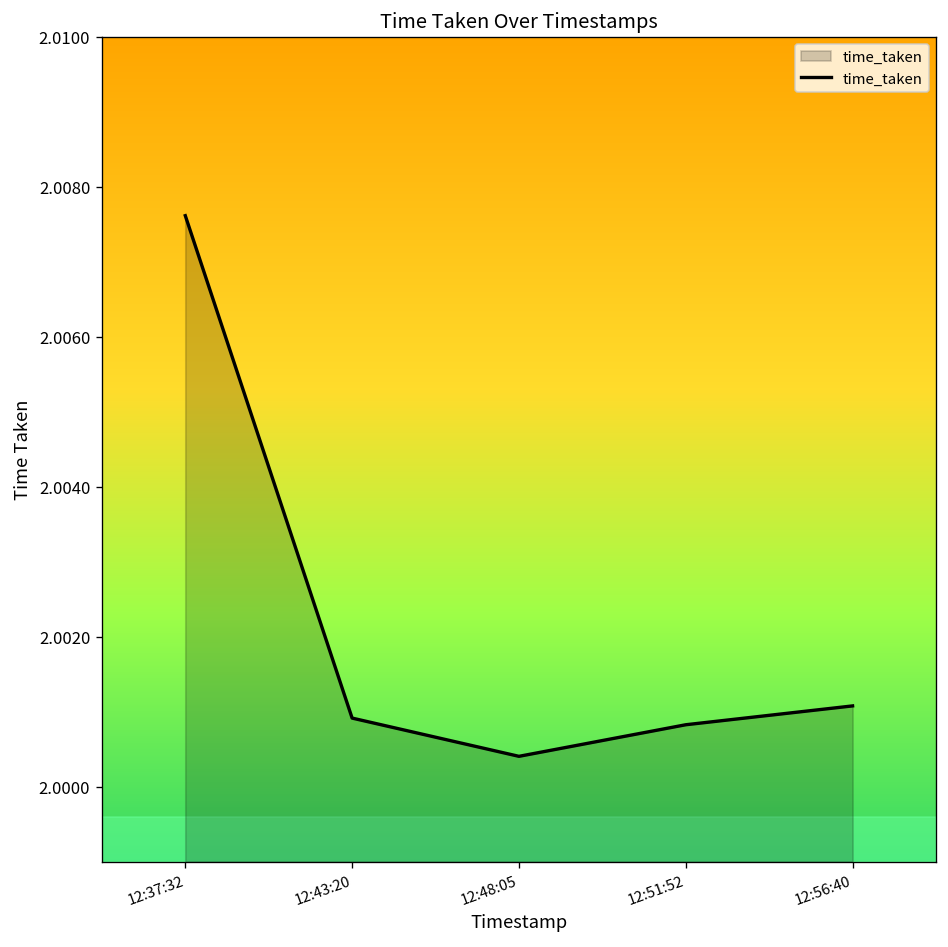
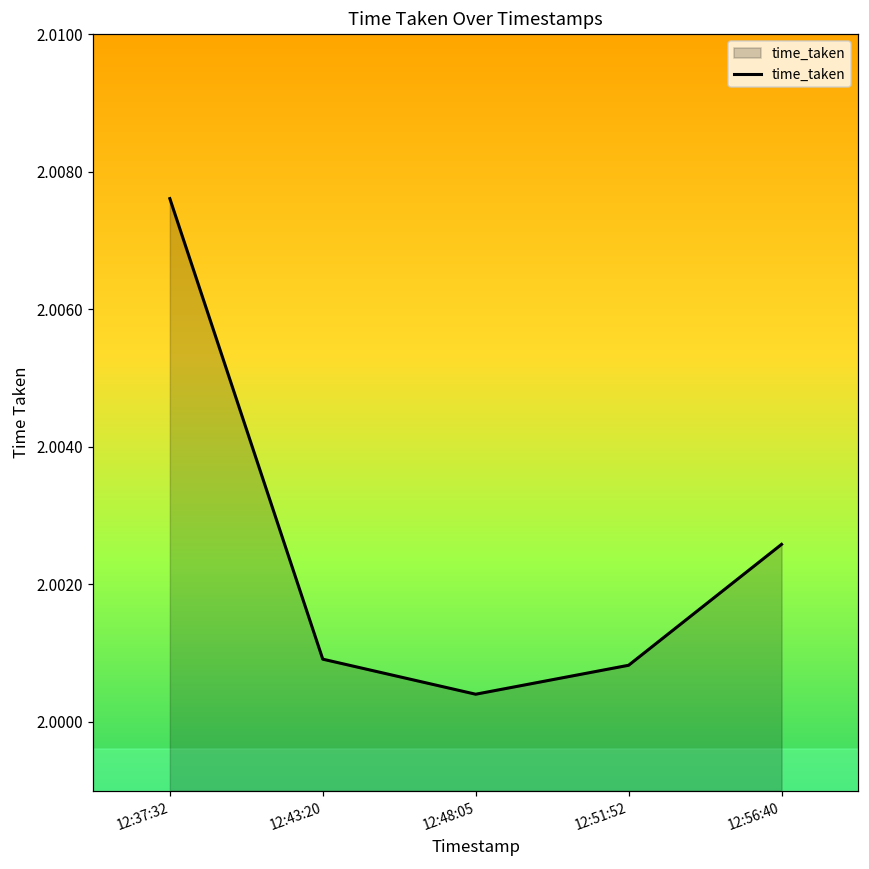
  {
    "12:37:32": 2.0076,
    "12:43:20": 2.0009,
    "12:48:05": 2.0004,
    "12:51:52": 2.0008,
-   "12:56:40": 2.0011
+   "12:56:40": 2.0026
  }
